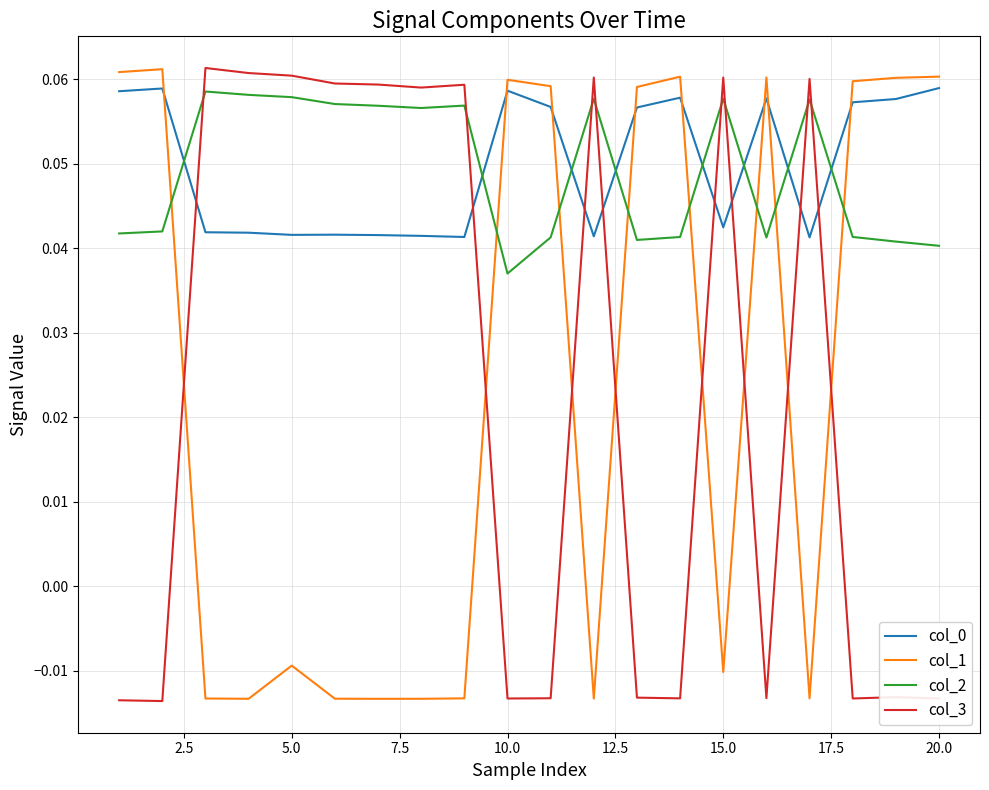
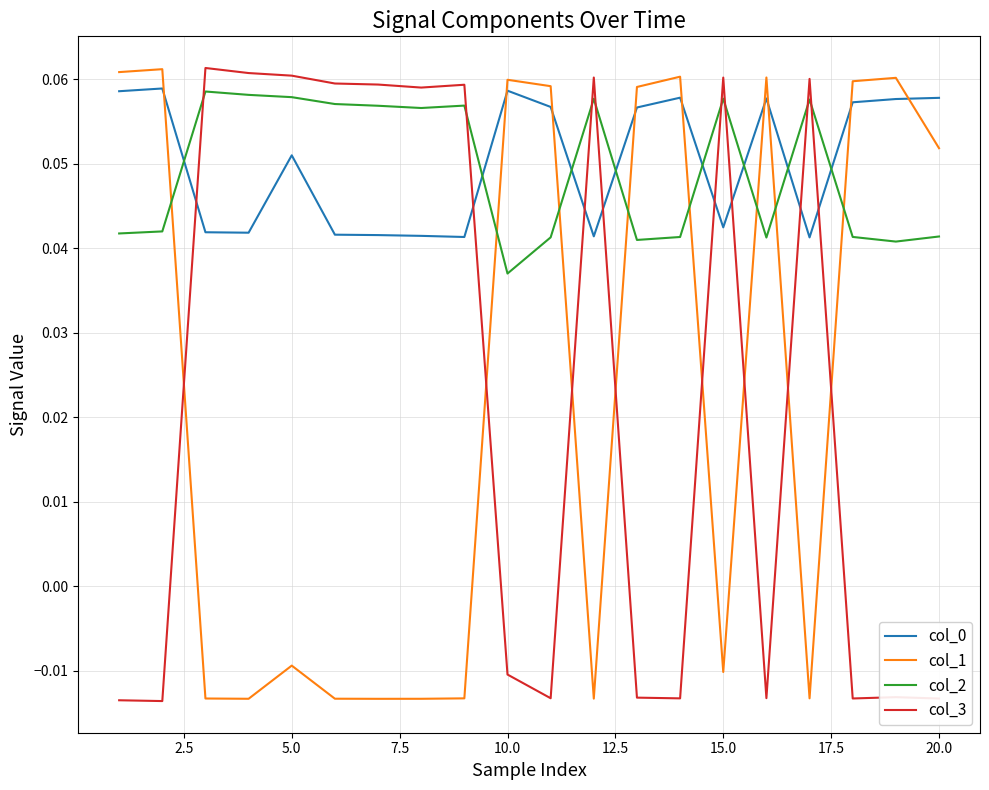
  {
    "col_0": {
-     "5.0": 0.042,
+     "5.0": 0.051,
      "10.0": 0.059,
      "15.0": 0.042,
-     "20.0": 0.059
+     "20.0": 0.058
    },
    "col_1": {
      "5.0": -0.009,
      "10.0": 0.060,
      "15.0": -0.010,
-     "20.0": 0.060
+     "20.0": 0.052
    },
    "col_2": {
      "5.0": 0.058,
      "10.0": 0.037,
      "15.0": 0.058,
-     "20.0": 0.040
+     "20.0": 0.041
    },
    "col_3": {
      "5.0": 0.060,
-     "10.0": -0.013,
+     "10.0": -0.010,
      "15.0": 0.060
    }
  }
